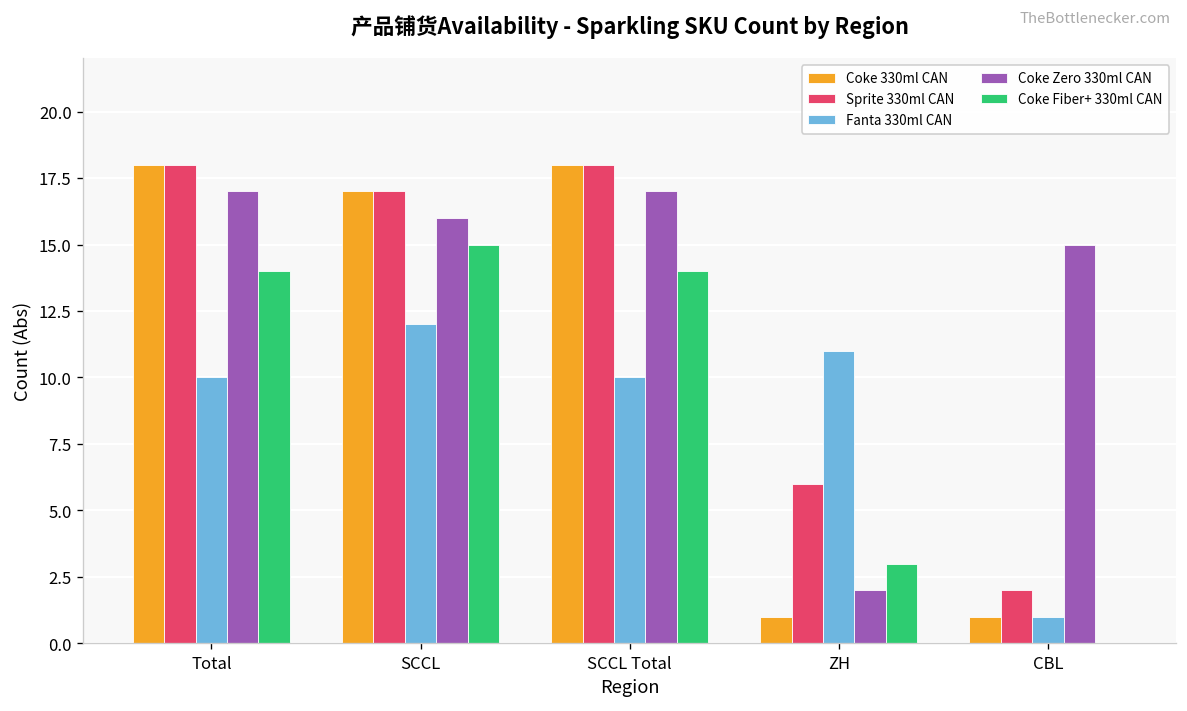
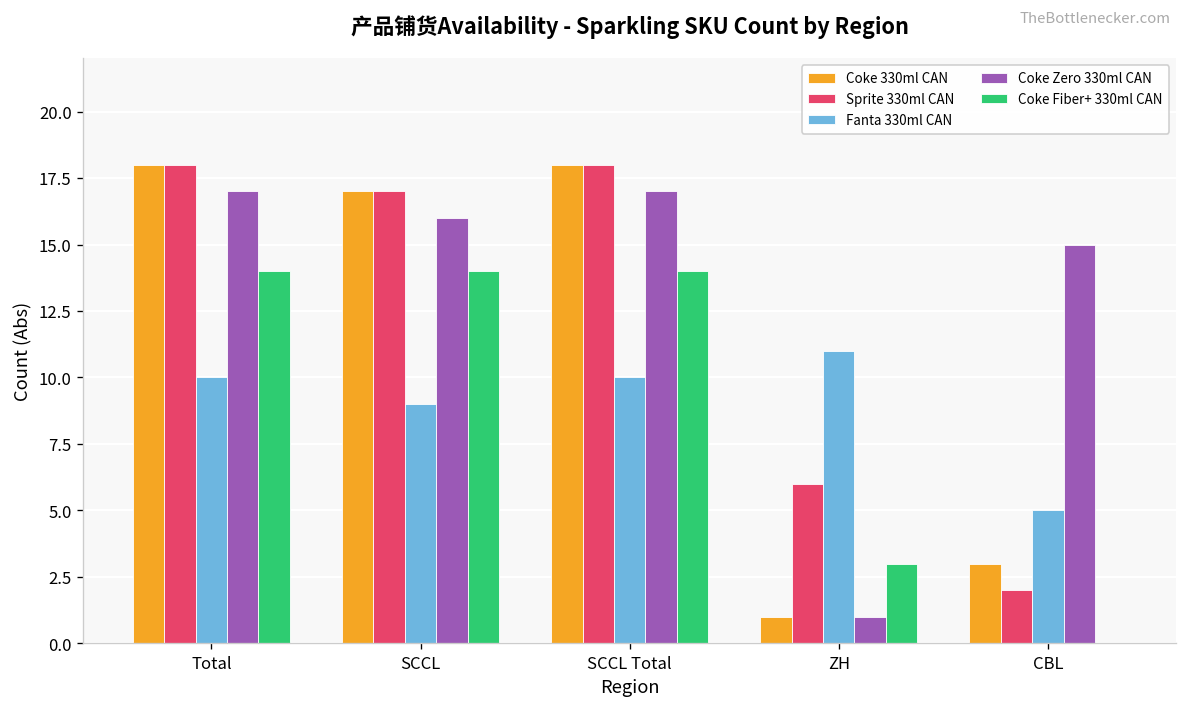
  {
    "Coke 330ml CAN": {
      "Total": 18,
      "SCCL": 17,
      "SCCL Total": 18,
      "ZH": 1,
-     "CBL": 1
+     "CBL": 3
    },
    "Sprite 330ml CAN": {
      "Total": 18,
      "SCCL": 17,
      "SCCL Total": 18,
      "ZH": 6,
      "CBL": 2
    },
    "Fanta 330ml CAN": {
      "Total": 10,
-     "SCCL": 12,
+     "SCCL": 9,
      "SCCL Total": 10,
      "ZH": 11,
-     "CBL": 1
+     "CBL": 5
    },
    "Coke Zero 330ml CAN": {
      "Total": 17,
      "SCCL": 16,
      "SCCL Total": 17,
-     "ZH": 2,
+     "ZH": 1,
      "CBL": 15
    },
    "Coke Fiber+ 330ml CAN": {
      "Total": 14,
-     "SCCL": 15,
+     "SCCL": 14,
      "SCCL Total": 14,
      "ZH": 3,
      "CBL": 0
    }
  }
